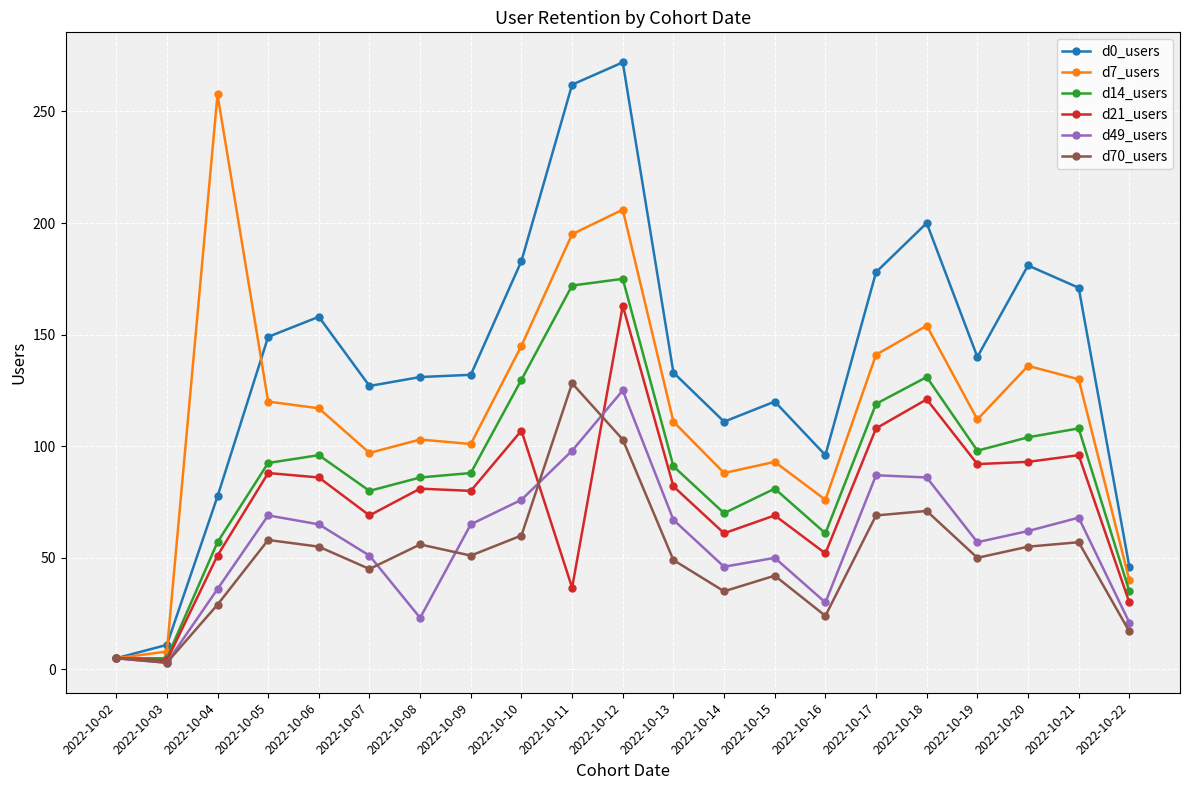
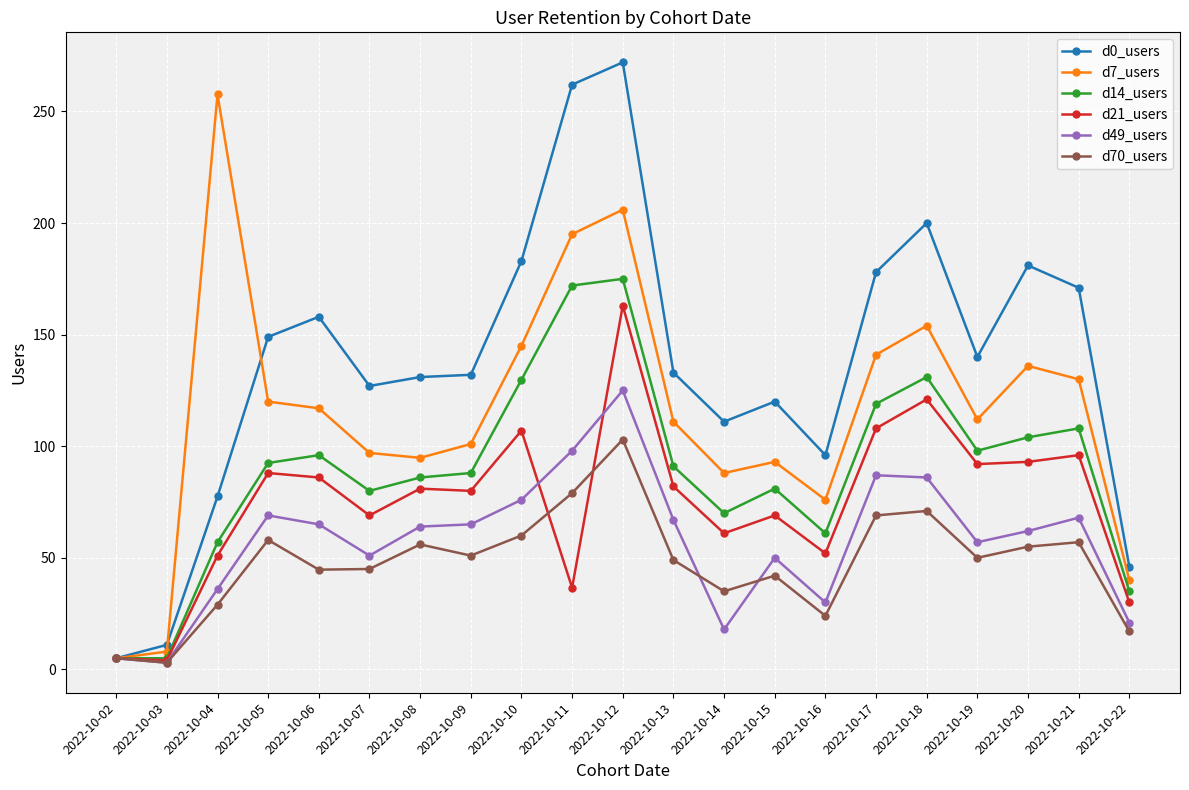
  {
    "d0_users": {
      "2022-10-03": 11,
      "2022-10-04": 78,
      "2022-10-05": 149,
      "2022-10-06": 158,
      "2022-10-07": 127,
      "2022-10-08": 131,
      "2022-10-09": 132,
      "2022-10-10": 183,
      "2022-10-11": 262,
      "2022-10-12": 272,
      "2022-10-13": 133,
      "2022-10-14": 111,
      "2022-10-15": 120,
      "2022-10-16": 96,
      "2022-10-17": 178,
      "2022-10-18": 200,
      "2022-10-19": 140,
      "2022-10-20": 181,
      "2022-10-21": 171,
      "2022-10-22": 46
    },
    "d7_users": {
      "2022-10-03": 8,
      "2022-10-04": 258,
      "2022-10-05": 120,
      "2022-10-06": 117,
      "2022-10-07": 97,
-     "2022-10-08": 103,
+     "2022-10-08": 95,
      "2022-10-09": 101,
      "2022-10-10": 145,
      "2022-10-11": 195,
      "2022-10-12": 206,
      "2022-10-13": 111,
      "2022-10-14": 88,
      "2022-10-15": 93,
      "2022-10-16": 76,
      "2022-10-17": 141,
      "2022-10-18": 154,
      "2022-10-19": 112,
      "2022-10-20": 136,
      "2022-10-21": 130,
      "2022-10-22": 40
    },
    "d14_users": {
      "2022-10-04": 57,
      "2022-10-05": 93,
      "2022-10-06": 96,
      "2022-10-07": 80,
      "2022-10-08": 86,
      "2022-10-09": 88,
      "2022-10-10": 130,
      "2022-10-11": 172,
      "2022-10-12": 175,
      "2022-10-13": 91,
      "2022-10-14": 70,
      "2022-10-15": 81,
      "2022-10-16": 61,
      "2022-10-17": 119,
      "2022-10-18": 131,
      "2022-10-19": 98,
      "2022-10-20": 104,
      "2022-10-21": 108,
      "2022-10-22": 35
    },
    "d21_users": {
      "2022-10-04": 51,
      "2022-10-05": 88,
      "2022-10-06": 86,
      "2022-10-07": 69,
      "2022-10-08": 81,
      "2022-10-09": 80,
      "2022-10-10": 107,
      "2022-10-11": 37,
      "2022-10-12": 163,
      "2022-10-13": 82,
      "2022-10-14": 61,
      "2022-10-15": 69,
      "2022-10-16": 52,
      "2022-10-17": 108,
      "2022-10-18": 121,
      "2022-10-19": 92,
      "2022-10-20": 93,
      "2022-10-21": 96,
      "2022-10-22": 30
    },
    "d49_users": {
      "2022-10-04": 36,
      "2022-10-05": 69,
      "2022-10-06": 65,
      "2022-10-07": 51,
-     "2022-10-08": 23,
+     "2022-10-08": 64,
      "2022-10-09": 65,
      "2022-10-10": 76,
      "2022-10-11": 98,
      "2022-10-12": 125,
      "2022-10-13": 67,
-     "2022-10-14": 46,
+     "2022-10-14": 18,
      "2022-10-15": 50,
      "2022-10-16": 30,
      "2022-10-17": 87,
      "2022-10-18": 86,
      "2022-10-19": 57,
      "2022-10-20": 62,
      "2022-10-21": 68,
      "2022-10-22": 21
    },
    "d70_users": {
      "2022-10-04": 29,
      "2022-10-05": 58,
-     "2022-10-06": 55,
+     "2022-10-06": 45,
      "2022-10-07": 45,
      "2022-10-08": 56,
      "2022-10-09": 51,
      "2022-10-10": 60,
-     "2022-10-11": 128,
+     "2022-10-11": 79,
      "2022-10-12": 103,
      "2022-10-13": 49,
      "2022-10-14": 35,
      "2022-10-15": 42,
      "2022-10-16": 24,
      "2022-10-17": 69,
      "2022-10-18": 71,
      "2022-10-19": 50,
      "2022-10-20": 55,
      "2022-10-21": 57,
      "2022-10-22": 17
    }
  }
